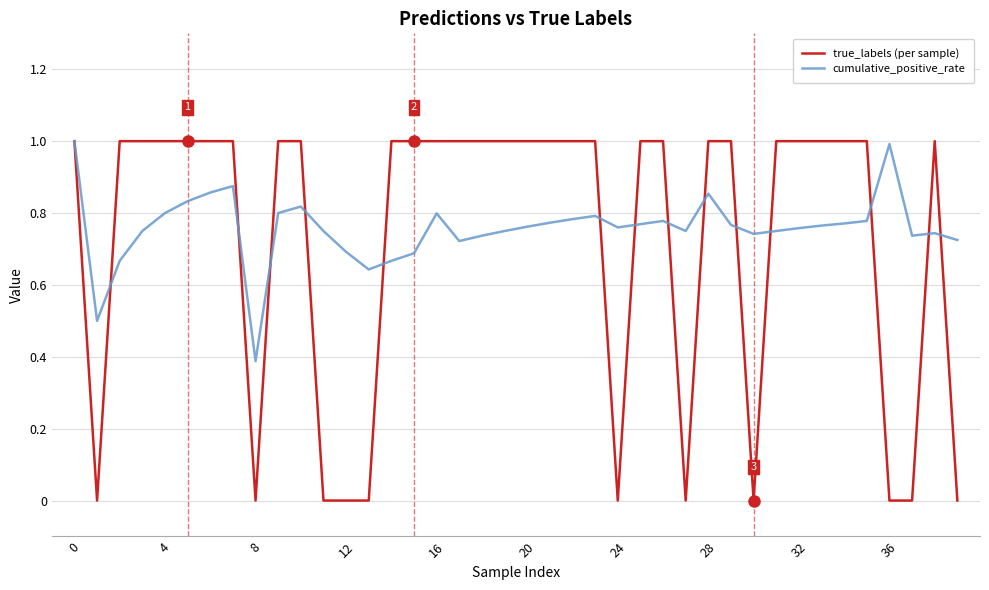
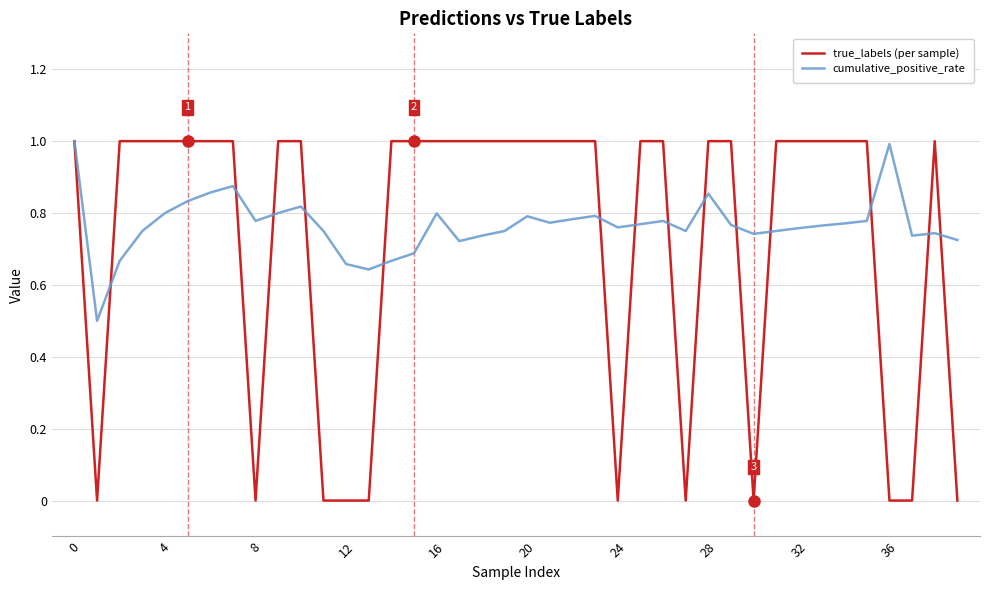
  {
    "cumulative_positive_rate": {
      "4": 0.80,
-     "8": 0.39,
-     "12": 0.69,
+     "8": 0.78,
+     "12": 0.66,
      "16": 0.80,
-     "20": 0.76,
+     "20": 0.79,
      "24": 0.76,
      "28": 0.85,
      "32": 0.76,
      "36": 0.99
    }
  }
